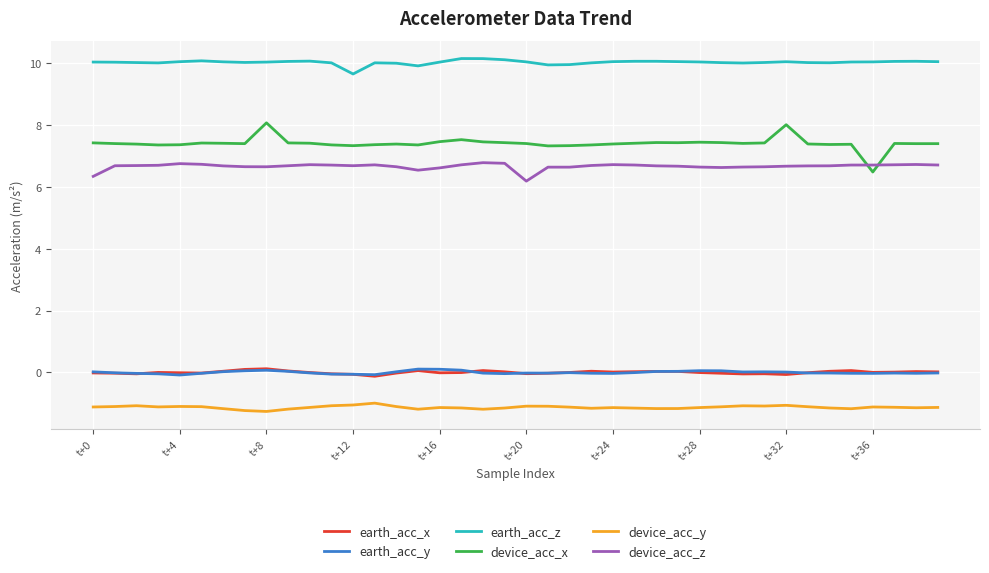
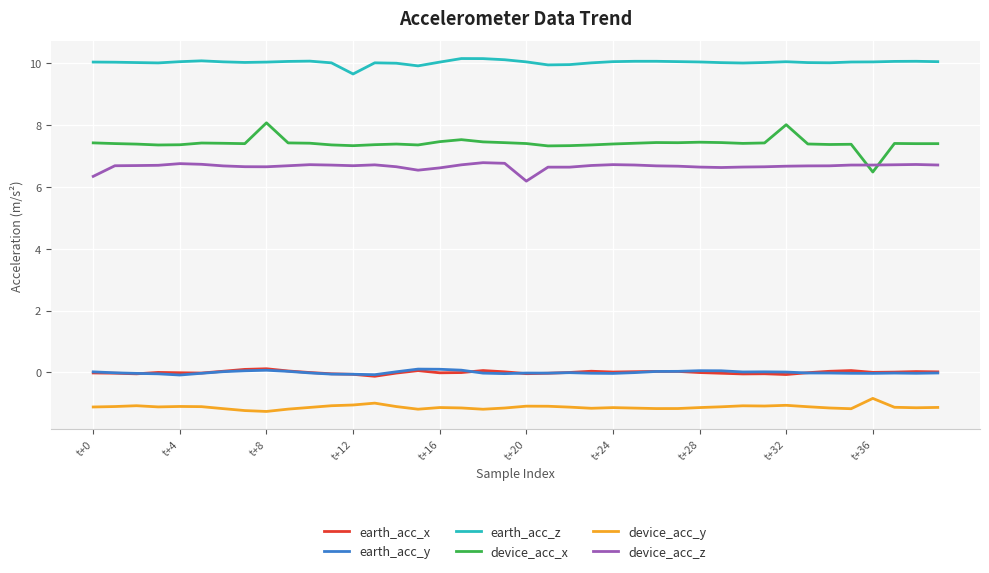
  {
    "earth_acc_x": {
      "t+16": 0.0
    },
    "earth_acc_y": {
      "t+16": 0.1
    },
    "earth_acc_z": {
      "t+0": 10.0,
      "t+4": 10.1,
      "t+8": 10.0,
      "t+12": 9.7,
      "t+16": 10.0,
      "t+20": 10.1,
      "t+24": 10.1,
      "t+28": 10.0,
      "t+32": 10.1,
      "t+36": 10.1
    },
    "device_acc_x": {
      "t+0": 7.4,
      "t+4": 7.4,
      "t+8": 8.1,
      "t+12": 7.3,
      "t+16": 7.5,
      "t+20": 7.4,
      "t+24": 7.4,
      "t+28": 7.5,
      "t+32": 8.0,
      "t+36": 6.5
    },
    "device_acc_y": {
      "t+0": -1.1,
      "t+4": -1.1,
      "t+8": -1.3,
      "t+12": -1.1,
      "t+16": -1.1,
      "t+20": -1.1,
      "t+24": -1.1,
      "t+28": -1.1,
      "t+32": -1.1,
-     "t+36": -1.1
+     "t+36": -0.8
    },
    "device_acc_z": {
      "t+0": 6.3,
      "t+4": 6.8,
      "t+8": 6.7,
      "t+12": 6.7,
      "t+16": 6.6,
      "t+20": 6.2,
      "t+24": 6.7,
      "t+28": 6.6,
      "t+32": 6.7,
      "t+36": 6.7
    }
  }
